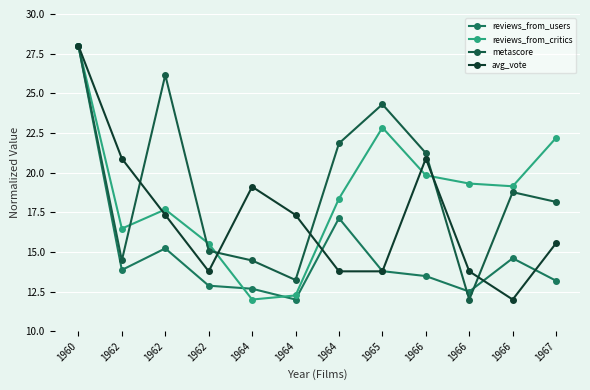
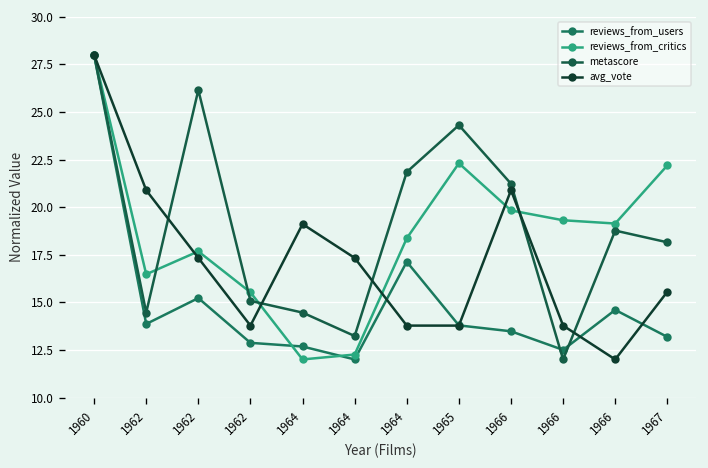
  {
    "reviews_from_critics": {
-     "1965": 22.8,
+     "1965": 22.3,
      "1967": 22.2
    }
  }
